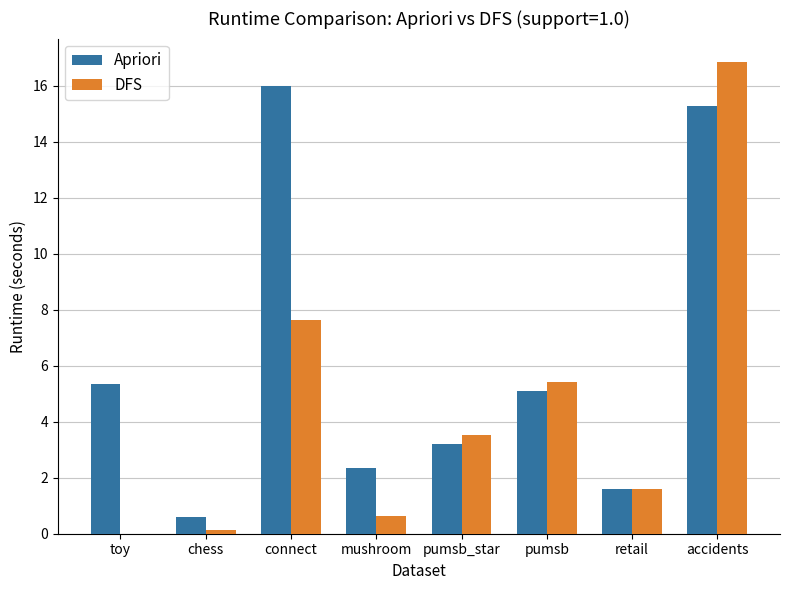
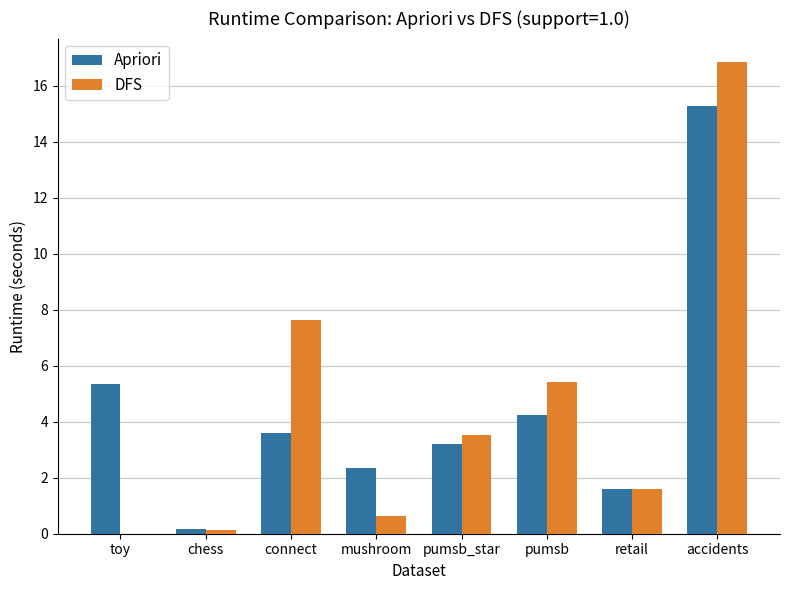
  {
    "Apriori": {
      "toy": 5.4,
-     "chess": 0.6,
-     "connect": 16.0,
+     "chess": 0.2,
+     "connect": 3.6,
      "mushroom": 2.4,
      "pumsb_star": 3.2,
-     "pumsb": 5.1,
+     "pumsb": 4.3,
      "retail": 1.6,
      "accidents": 15.3
    },
    "DFS": {
      "chess": 0.2,
      "connect": 7.6,
      "mushroom": 0.6,
      "pumsb_star": 3.5,
      "pumsb": 5.4,
      "retail": 1.6,
      "accidents": 16.8
    }
  }
